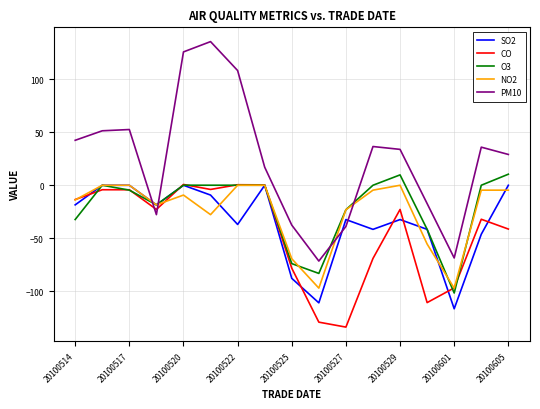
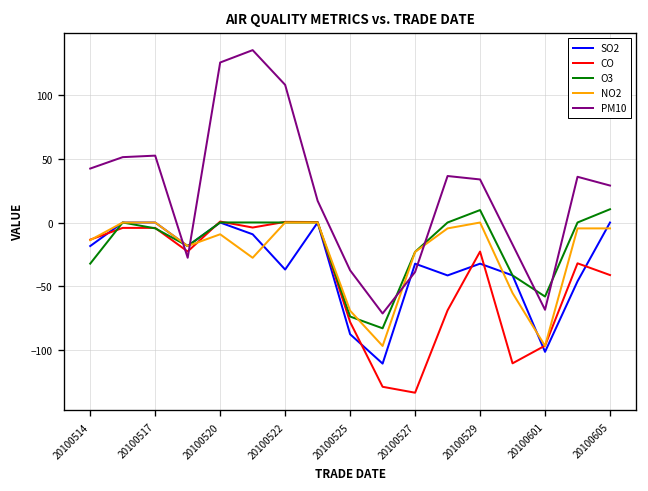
  {
    "SO2": {
      "20100514": -18,
      "20100522": -37,
      "20100525": -88,
      "20100527": -32,
      "20100529": -32,
-     "20100601": -117,
+     "20100601": -102,
      "20100605": 0
    },
    "CO": {
      "20100525": -78,
      "20100527": -134,
      "20100529": -23,
      "20100605": -41
    },
    "O3": {
      "20100514": -32,
      "20100525": -74,
      "20100529": 10,
-     "20100601": -102,
+     "20100601": -58,
      "20100605": 10
    },
    "NO2": {
      "20100520": -9,
      "20100525": -69,
      "20100529": 0,
      "20100605": -5
    },
    "PM10": {
      "20100514": 42,
      "20100517": 53,
      "20100520": 126,
      "20100522": 108,
      "20100525": -38,
      "20100527": -39,
      "20100529": 34,
      "20100601": -69,
      "20100605": 29
    }
  }
